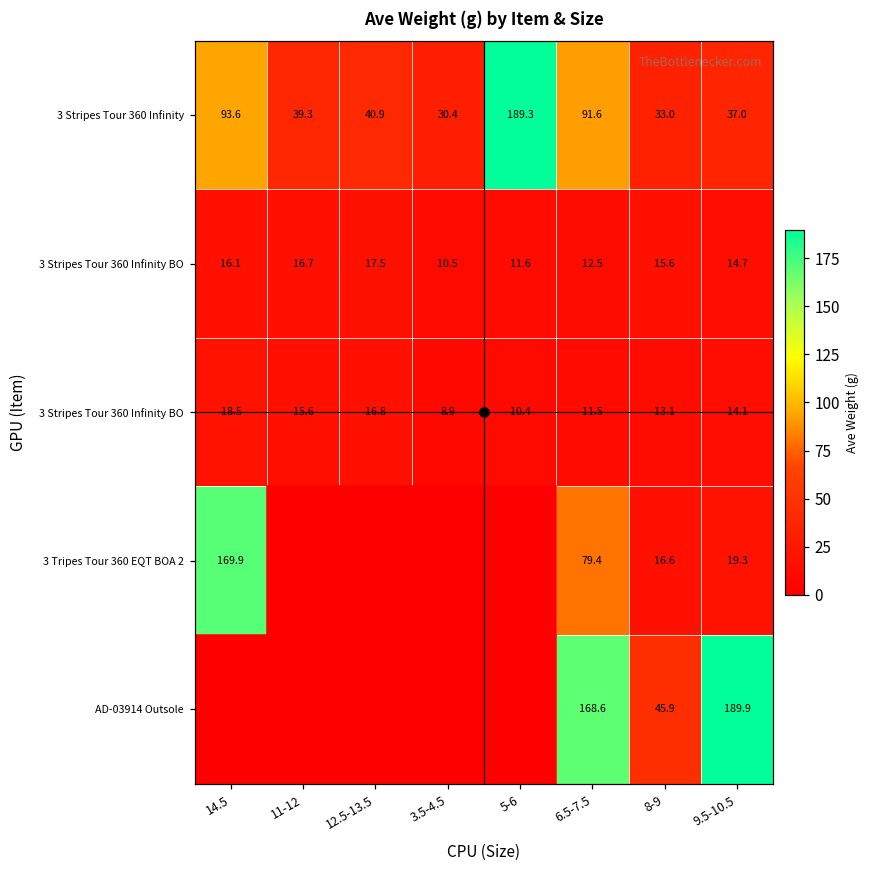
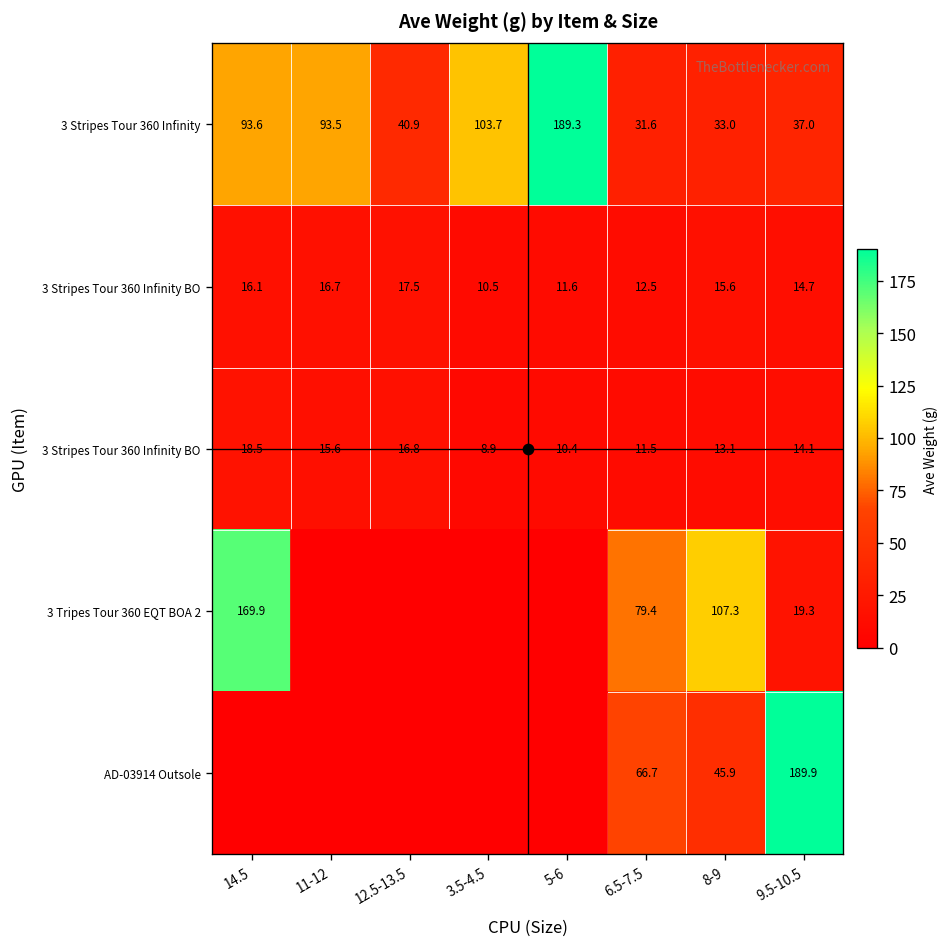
  {
    "3 Stripes Tour 360 Infinity": {
      "14.5": 93.6,
-     "11-12": 39.3,
+     "11-12": 93.5,
      "12.5-13.5": 40.9,
-     "3.5-4.5": 30.4,
+     "3.5-4.5": 103.7,
      "5-6": 189.3,
-     "6.5-7.5": 91.6,
+     "6.5-7.5": 31.6,
      "9.5-10.5": 37.0
    },
    "3 Tripes Tour 360 EQT BOA 2": {
      "14.5": 169.9,
      "6.5-7.5": 79.4,
-     "8-9": 16.6,
+     "8-9": 107.3,
      "9.5-10.5": 19.3
    },
    "AD-03914 Outsole": {
-     "6.5-7.5": 168.6,
+     "6.5-7.5": 66.7,
      "8-9": 45.9,
      "9.5-10.5": 189.9
    }
  }
